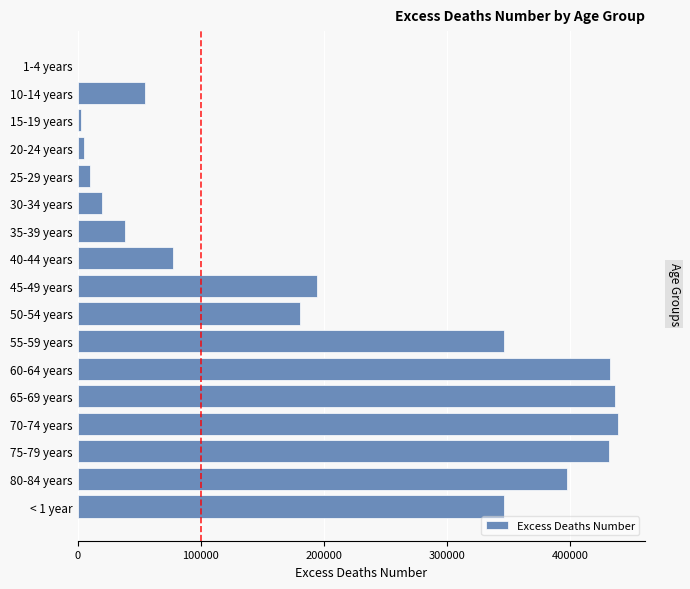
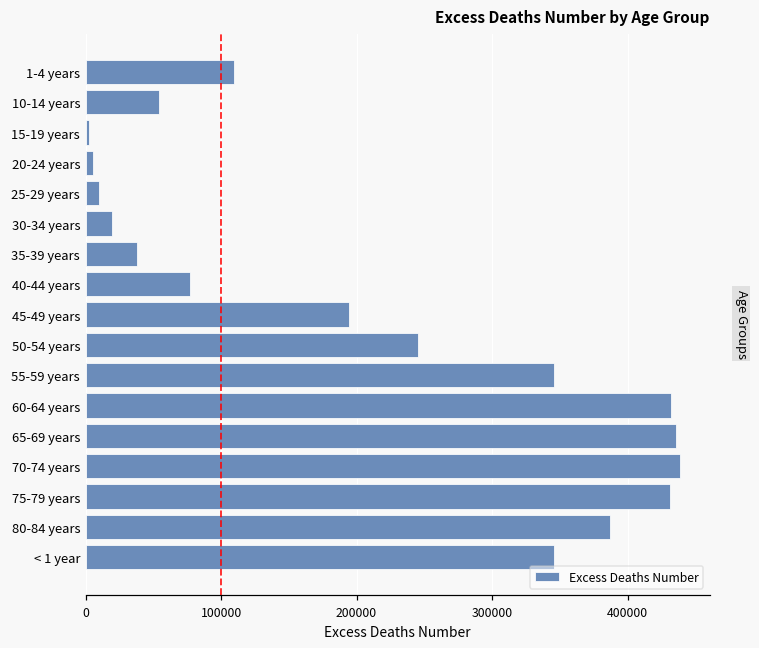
  {
-   "1-4 years": 0,
+   "1-4 years": 110000,
    "10-14 years": 55000,
    "15-19 years": 2000,
    "20-24 years": 5000,
    "25-29 years": 10000,
    "30-34 years": 19000,
    "35-39 years": 38000,
    "40-44 years": 77000,
    "45-49 years": 194000,
-   "50-54 years": 180000,
+   "50-54 years": 245000,
    "55-59 years": 346000,
    "60-64 years": 432000,
    "65-69 years": 436000,
    "70-74 years": 439000,
    "75-79 years": 431000,
-   "80-84 years": 397000,
+   "80-84 years": 387000,
    "< 1 year": 346000
  }
